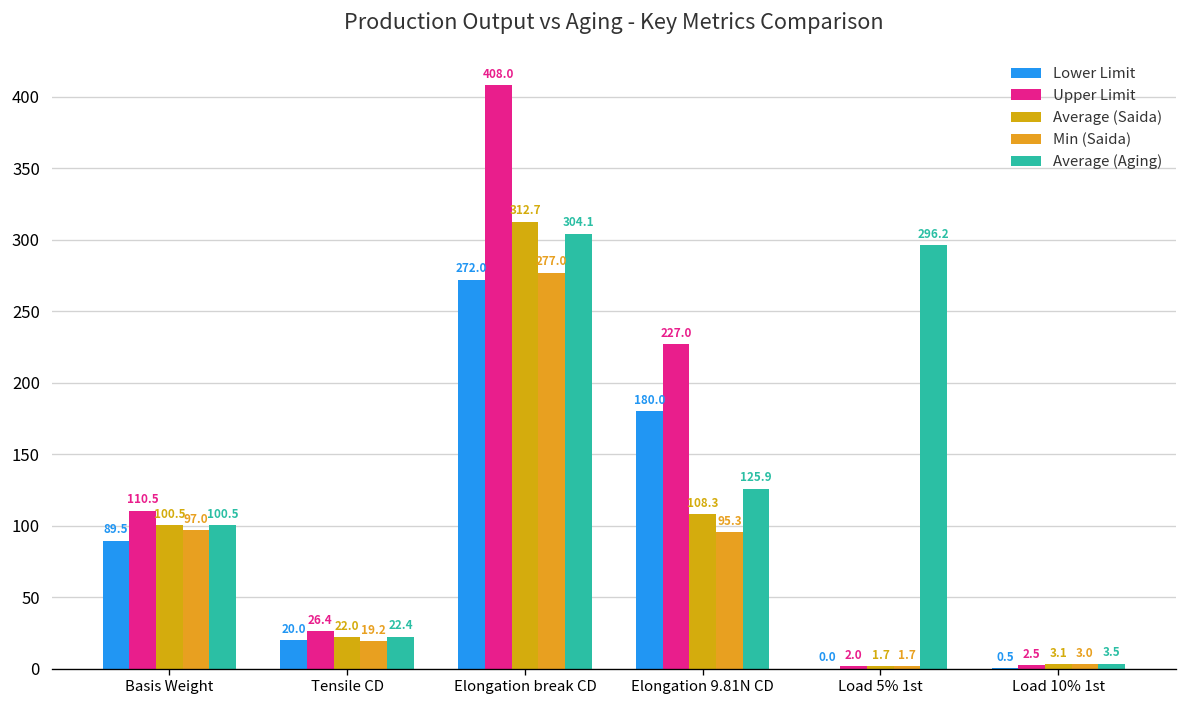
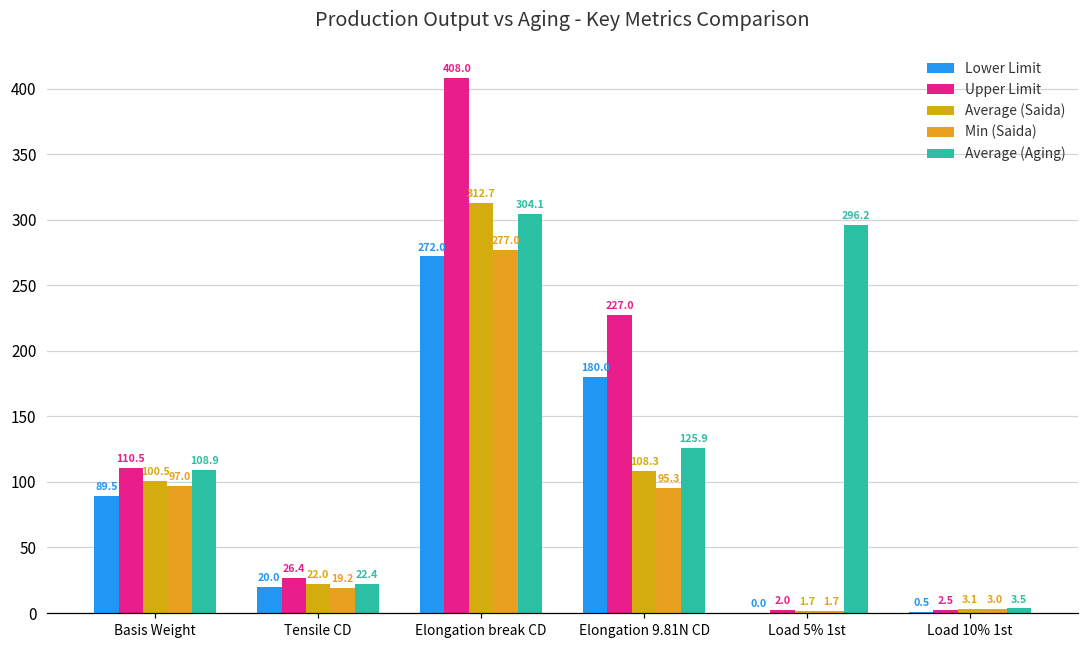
  {
    "Lower Limit": {
      "Basis Weight": 89.5,
      "Tensile CD": 20.0,
      "Elongation break CD": 272.0,
      "Elongation 9.81N CD": 180.0,
      "Load 5% 1st": 0.0,
      "Load 10% 1st": 0.5
    },
    "Upper Limit": {
      "Basis Weight": 110.5,
      "Tensile CD": 26.4,
      "Elongation break CD": 408.0,
      "Elongation 9.81N CD": 227.0,
      "Load 5% 1st": 2.0,
      "Load 10% 1st": 2.5
    },
    "Average (Aging)": {
-     "Basis Weight": 100.5,
+     "Basis Weight": 108.9,
      "Tensile CD": 22.4,
      "Elongation break CD": 304.1,
      "Elongation 9.81N CD": 125.9,
      "Load 5% 1st": 296.2,
      "Load 10% 1st": 3.5
    }
  }
